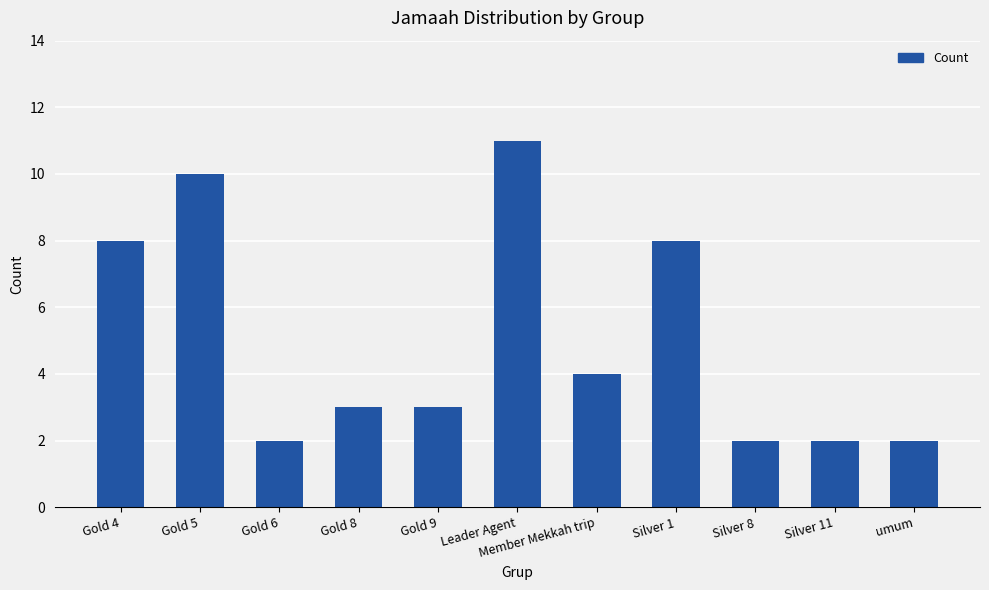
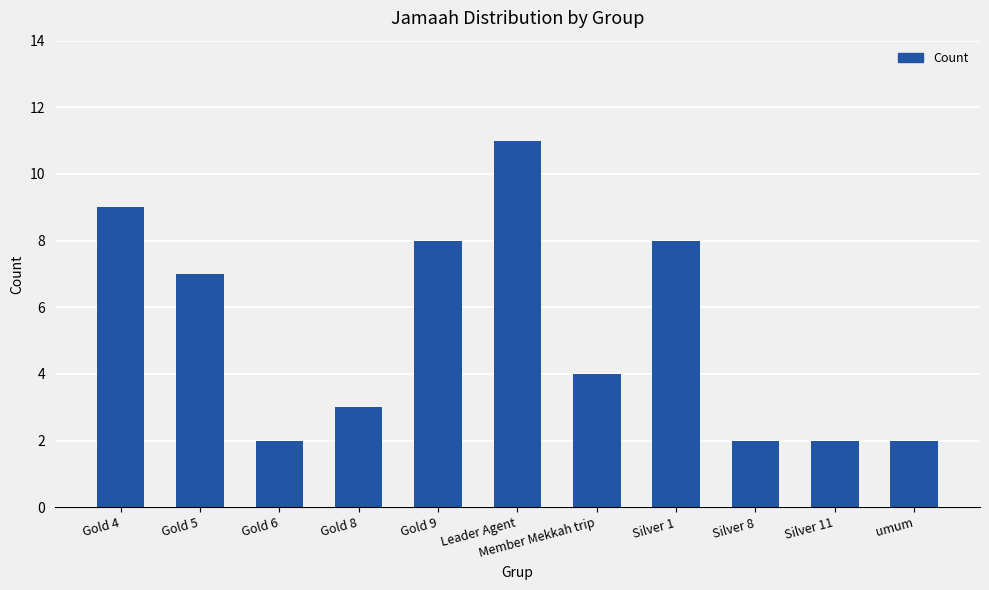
  {
-   "Gold 4": 8,
-   "Gold 5": 10,
+   "Gold 4": 9,
+   "Gold 5": 7,
    "Gold 6": 2,
    "Gold 8": 3,
-   "Gold 9": 3,
+   "Gold 9": 8,
    "Leader Agent": 11,
    "Member Mekkah trip": 4,
    "Silver 1": 8,
    "Silver 8": 2,
    "Silver 11": 2,
    "umum": 2
  }
